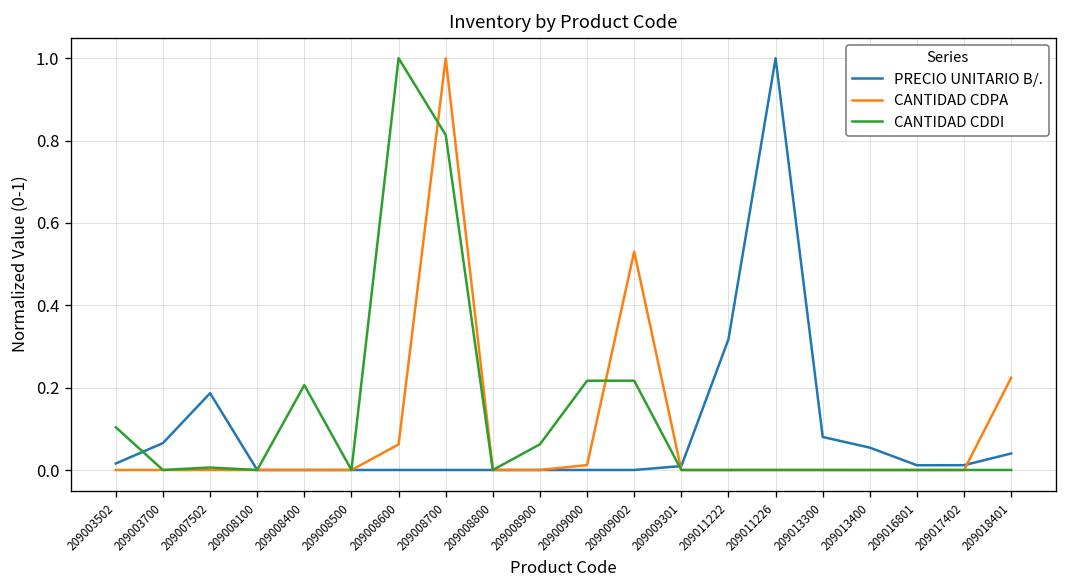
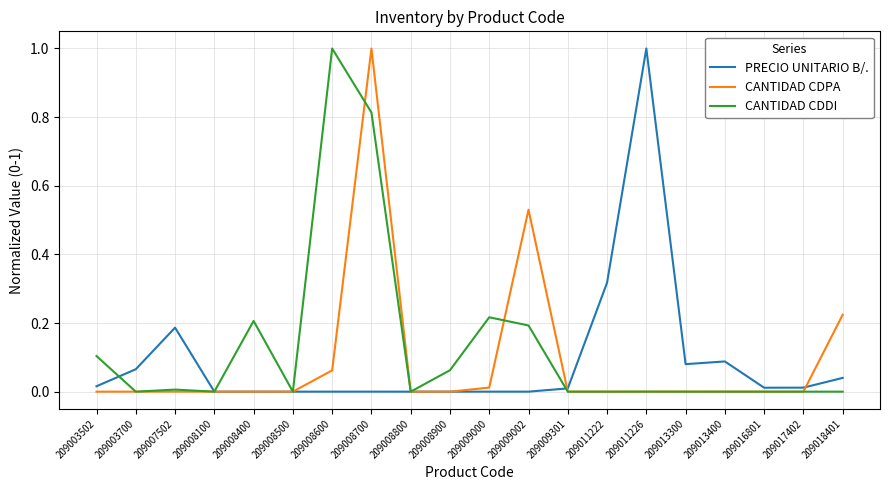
  {
    "PRECIO UNITARIO B/.": {
      "209003502": 0.02,
      "209003700": 0.07,
      "209007502": 0.19,
      "209008600": 0.00,
      "209008700": 0.00,
      "209009000": 0.00,
      "209009002": 0.00,
      "209009301": 0.01,
      "209011222": 0.32,
      "209011226": 1.00,
      "209013300": 0.08,
-     "209013400": 0.05,
+     "209013400": 0.09,
      "209016801": 0.01,
      "209017402": 0.01,
      "209018401": 0.04
    },
    "CANTIDAD CDPA": {
      "209003502": 0.00,
      "209008600": 0.06,
      "209008700": 1.00,
      "209009000": 0.01,
      "209009002": 0.53,
      "209018401": 0.22
    },
    "CANTIDAD CDDI": {
      "209003502": 0.10,
      "209008400": 0.21,
      "209008600": 1.00,
      "209008700": 0.81,
      "209008900": 0.06,
      "209009000": 0.22,
-     "209009002": 0.22,
+     "209009002": 0.19,
      "209018401": 0.00
    }
  }
